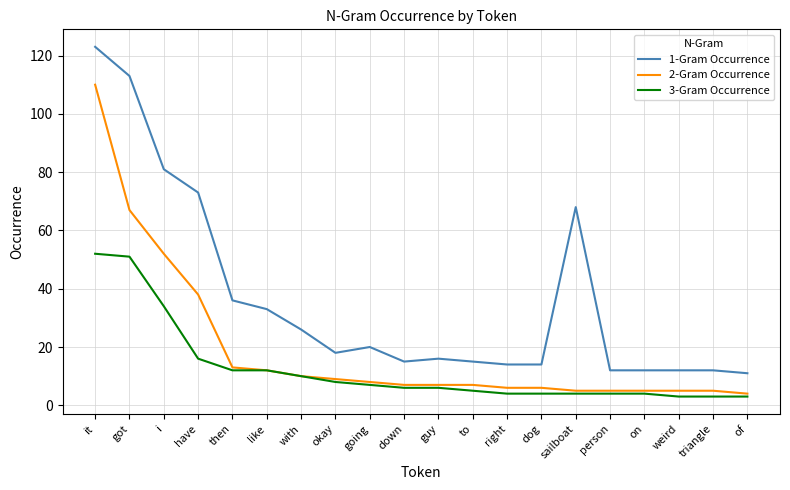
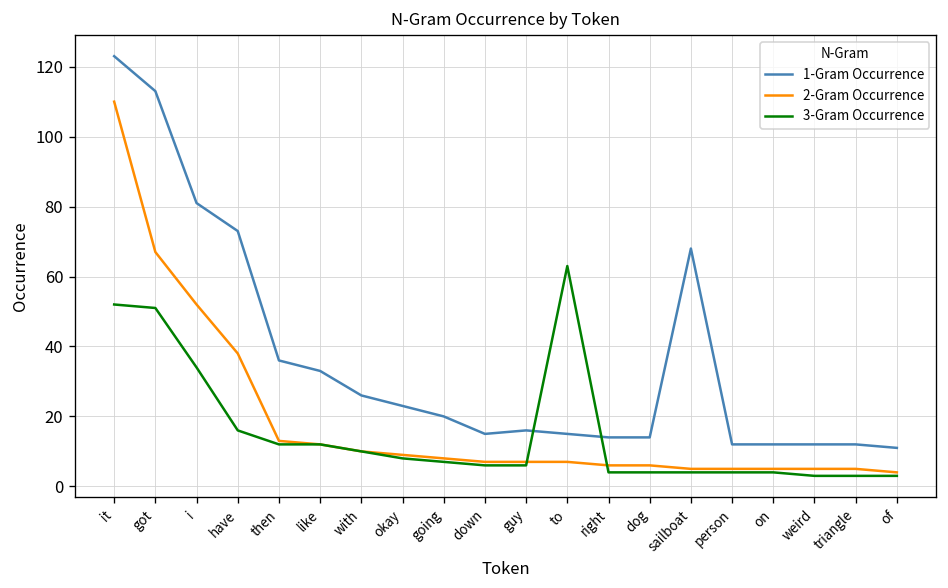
  {
    "1-Gram Occurrence": {
      "it": 123,
      "got": 113,
      "i": 81,
      "have": 73,
      "then": 36,
      "like": 33,
      "with": 26,
-     "okay": 18,
+     "okay": 23,
      "going": 20,
      "down": 15,
      "guy": 16,
      "to": 15,
      "right": 14,
      "dog": 14,
      "sailboat": 68,
      "person": 12,
      "on": 12,
      "weird": 12,
      "triangle": 12,
      "of": 11
    },
    "2-Gram Occurrence": {
      "it": 110,
      "got": 67,
      "i": 52,
      "have": 38,
      "then": 13,
      "okay": 9,
      "going": 8,
      "down": 7,
      "guy": 7,
      "to": 7,
      "right": 6,
      "dog": 6,
      "sailboat": 5,
      "person": 5,
      "on": 5,
      "weird": 5,
      "triangle": 5,
      "of": 4
    },
    "3-Gram Occurrence": {
      "it": 52,
      "got": 51,
      "i": 34,
      "have": 16,
      "then": 12,
      "okay": 8,
      "going": 7,
      "down": 6,
      "guy": 6,
-     "to": 5,
+     "to": 63,
      "right": 4,
      "dog": 4,
      "sailboat": 4,
      "person": 4,
      "on": 4,
      "weird": 3,
      "triangle": 3,
      "of": 3
    }
  }
